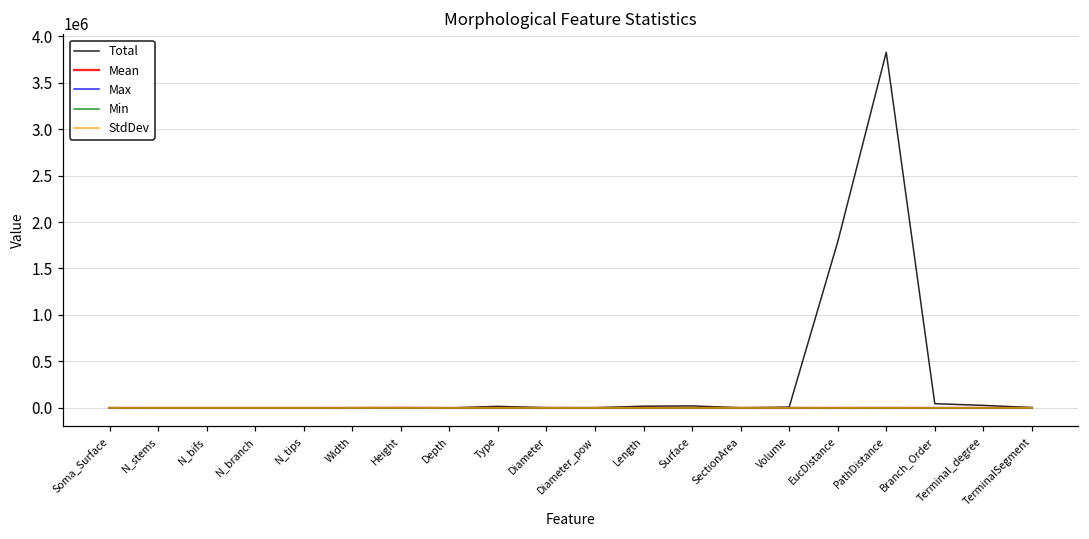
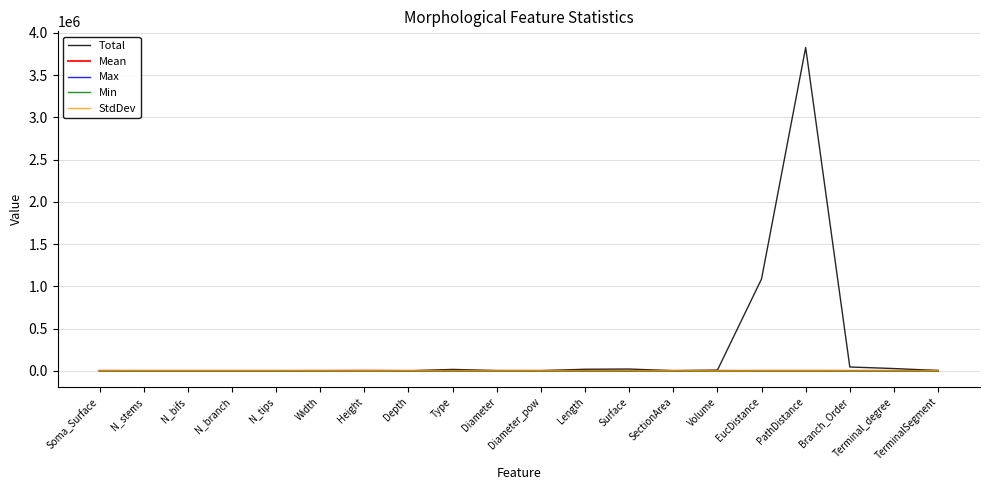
  {
    "Total": {
-     "EucDistance": 1800000,
+     "EucDistance": 1100000,
      "PathDistance": 3800000,
      "Branch_Order": 0
    },
    "StdDev": {
      "EucDistance": 0,
      "PathDistance": 0,
      "Branch_Order": 0
    }
  }
